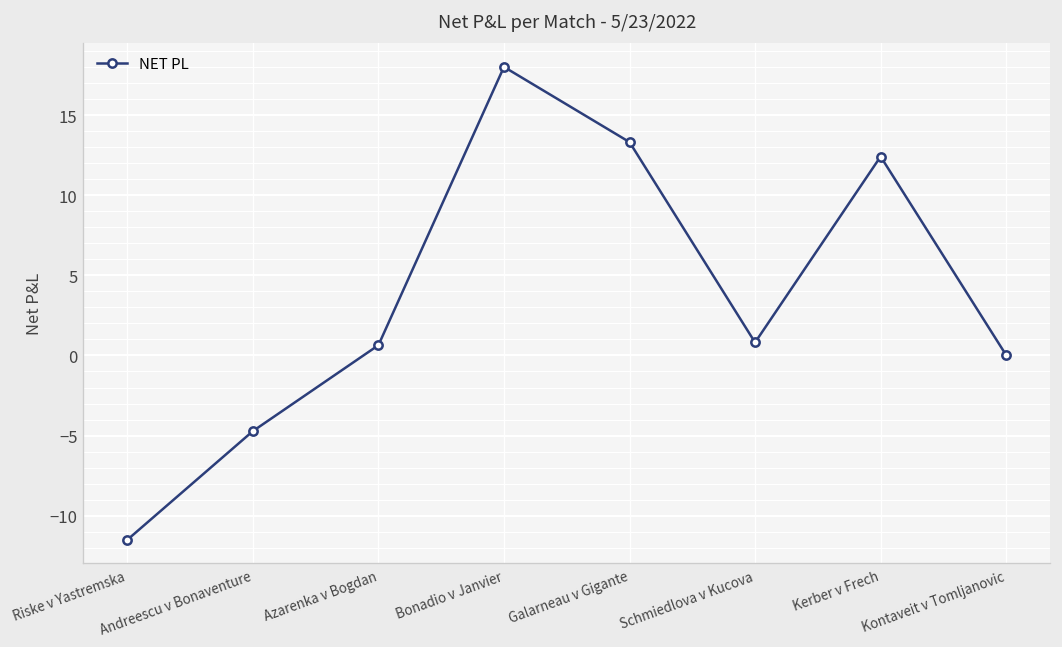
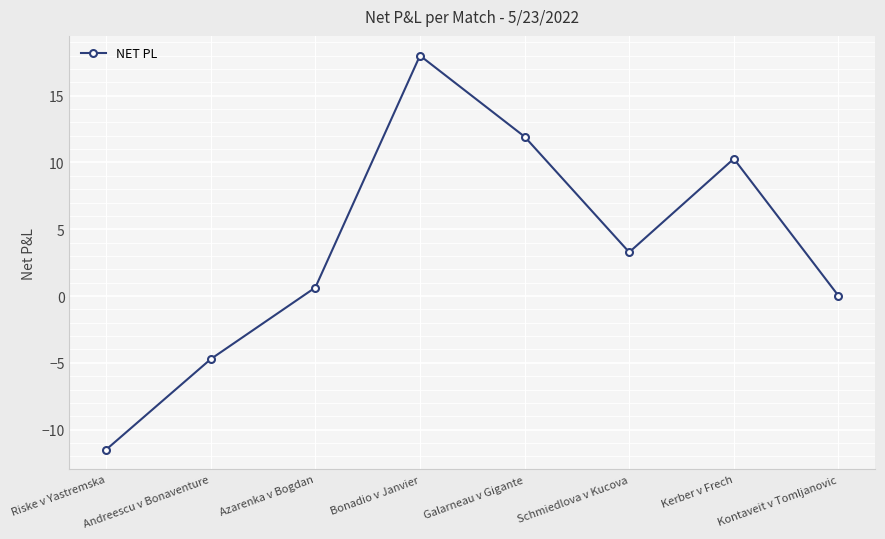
  {
    "Riske v Yastremska": -11.5,
    "Andreescu v Bonaventure": -4.7,
    "Azarenka v Bogdan": 0.6,
    "Bonadio v Janvier": 18.0,
-   "Galarneau v Gigante": 13.3,
-   "Schmiedlova v Kucova": 0.8,
-   "Kerber v Frech": 12.4,
+   "Galarneau v Gigante": 11.9,
+   "Schmiedlova v Kucova": 3.3,
+   "Kerber v Frech": 10.3,
    "Kontaveit v Tomljanovic": 0.0
  }
